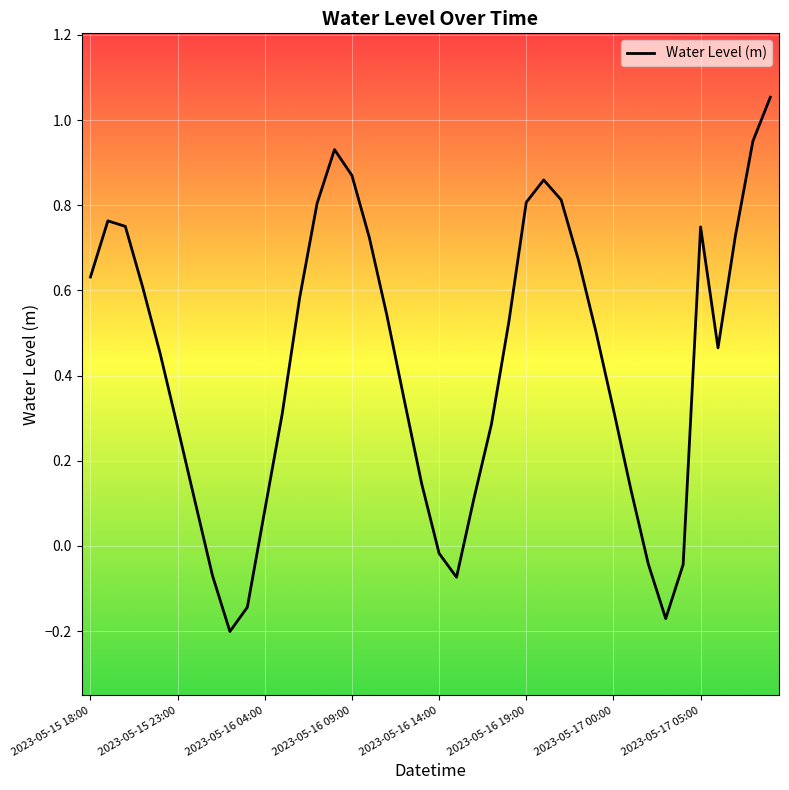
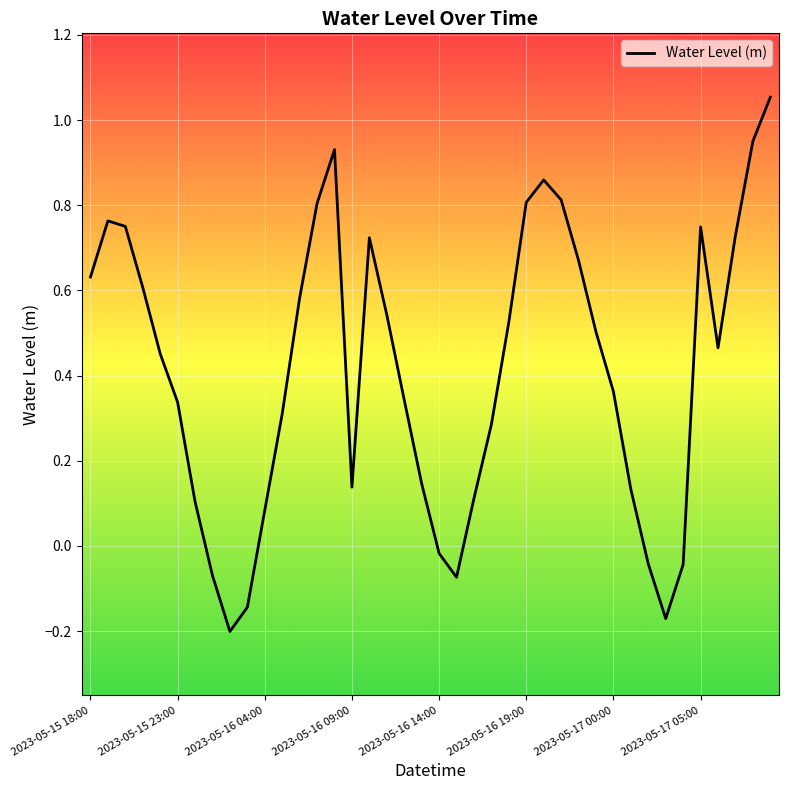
  {
    "2023-05-15 18:00": 0.63,
-   "2023-05-15 23:00": 0.28,
+   "2023-05-15 23:00": 0.34,
    "2023-05-16 04:00": 0.08,
-   "2023-05-16 09:00": 0.87,
+   "2023-05-16 09:00": 0.14,
    "2023-05-16 14:00": -0.02,
    "2023-05-16 19:00": 0.81,
-   "2023-05-17 00:00": 0.32,
+   "2023-05-17 00:00": 0.36,
    "2023-05-17 05:00": 0.75
  }
